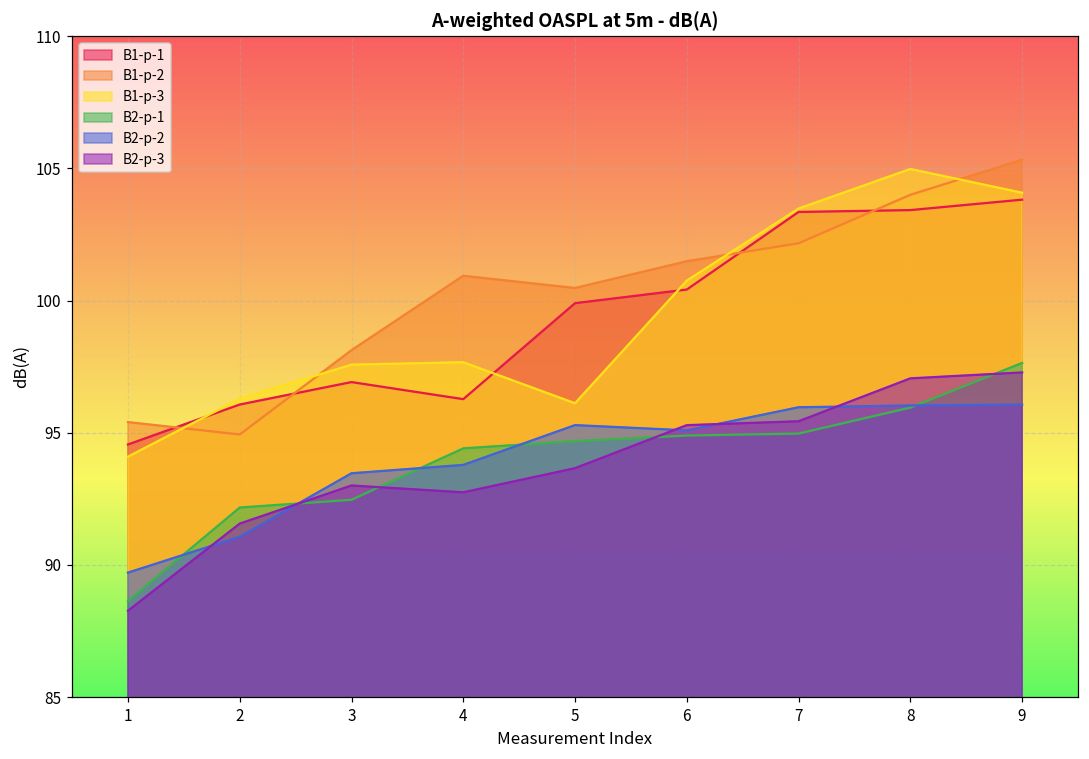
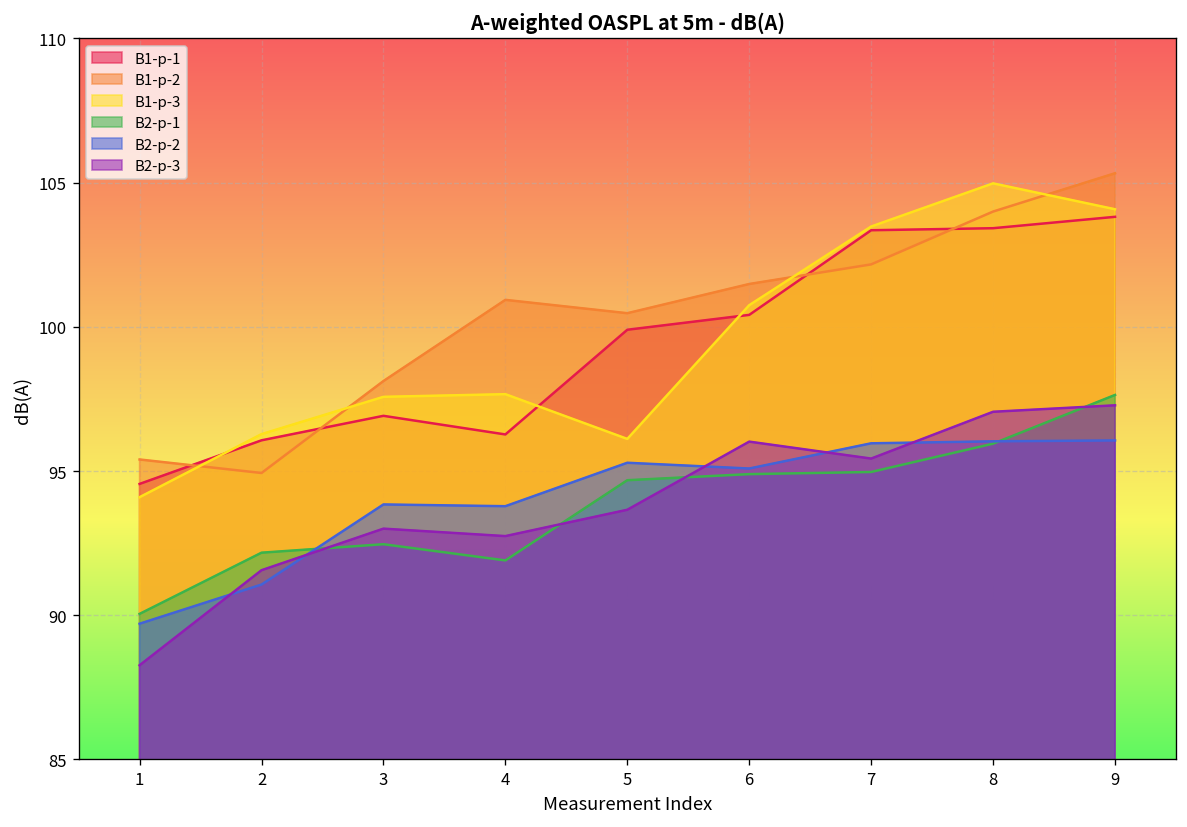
  {
    "B1-p-1": {
      "1": 94.6,
      "2": 96.1,
      "3": 96.9,
      "4": 96.3,
      "5": 99.9,
      "6": 100.4,
      "7": 103.3,
      "8": 103.4,
      "9": 103.8
    },
    "B1-p-2": {
      "1": 95.4,
      "2": 94.9,
      "3": 98.1,
      "4": 100.9,
      "5": 100.5,
      "6": 101.5,
      "7": 102.2,
      "8": 104.0,
      "9": 105.3
    },
    "B1-p-3": {
      "1": 94.1,
      "2": 96.3,
      "3": 97.6,
      "4": 97.7,
      "5": 96.1,
      "6": 100.8,
      "7": 103.5,
      "8": 105.0,
      "9": 104.1
    },
    "B2-p-1": {
-     "1": 88.6,
+     "1": 90.0,
      "2": 92.2,
      "3": 92.5,
-     "4": 94.4,
+     "4": 91.9,
      "5": 94.7,
      "6": 94.9,
      "7": 95.0,
      "9": 97.6
    },
    "B2-p-2": {
      "1": 89.7,
      "2": 91.1,
-     "3": 93.5,
+     "3": 93.8,
      "4": 93.8,
      "5": 95.3,
      "6": 95.1,
      "7": 96.0,
      "9": 96.1
    },
    "B2-p-3": {
      "1": 88.3,
      "2": 91.6,
      "3": 93.0,
      "4": 92.7,
      "5": 93.7,
-     "6": 95.3,
+     "6": 96.0,
      "7": 95.4,
      "8": 97.1,
      "9": 97.3
    }
  }
